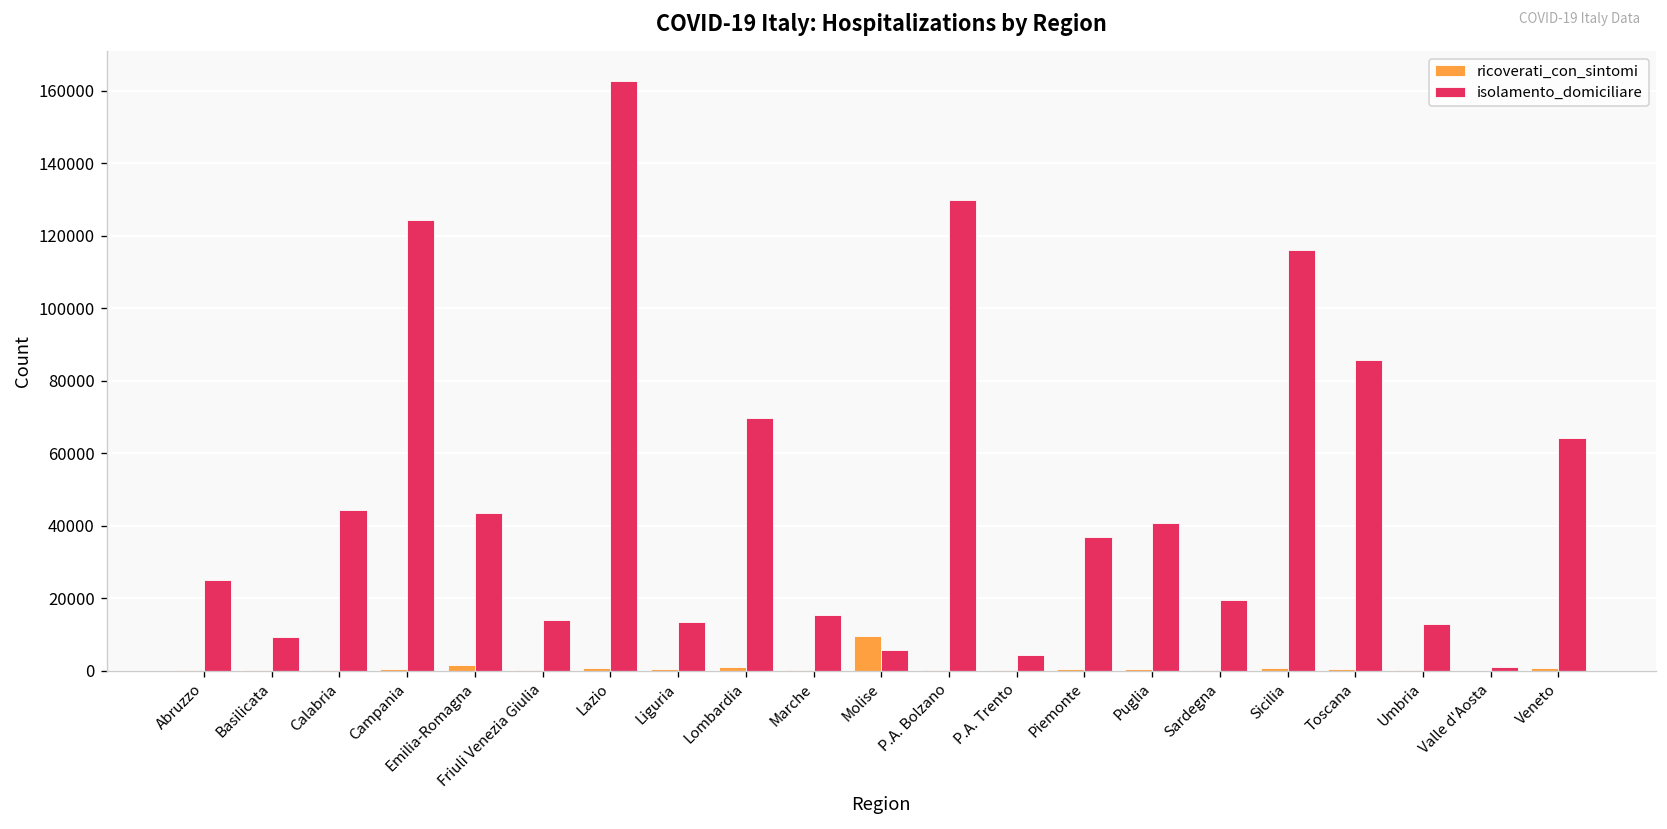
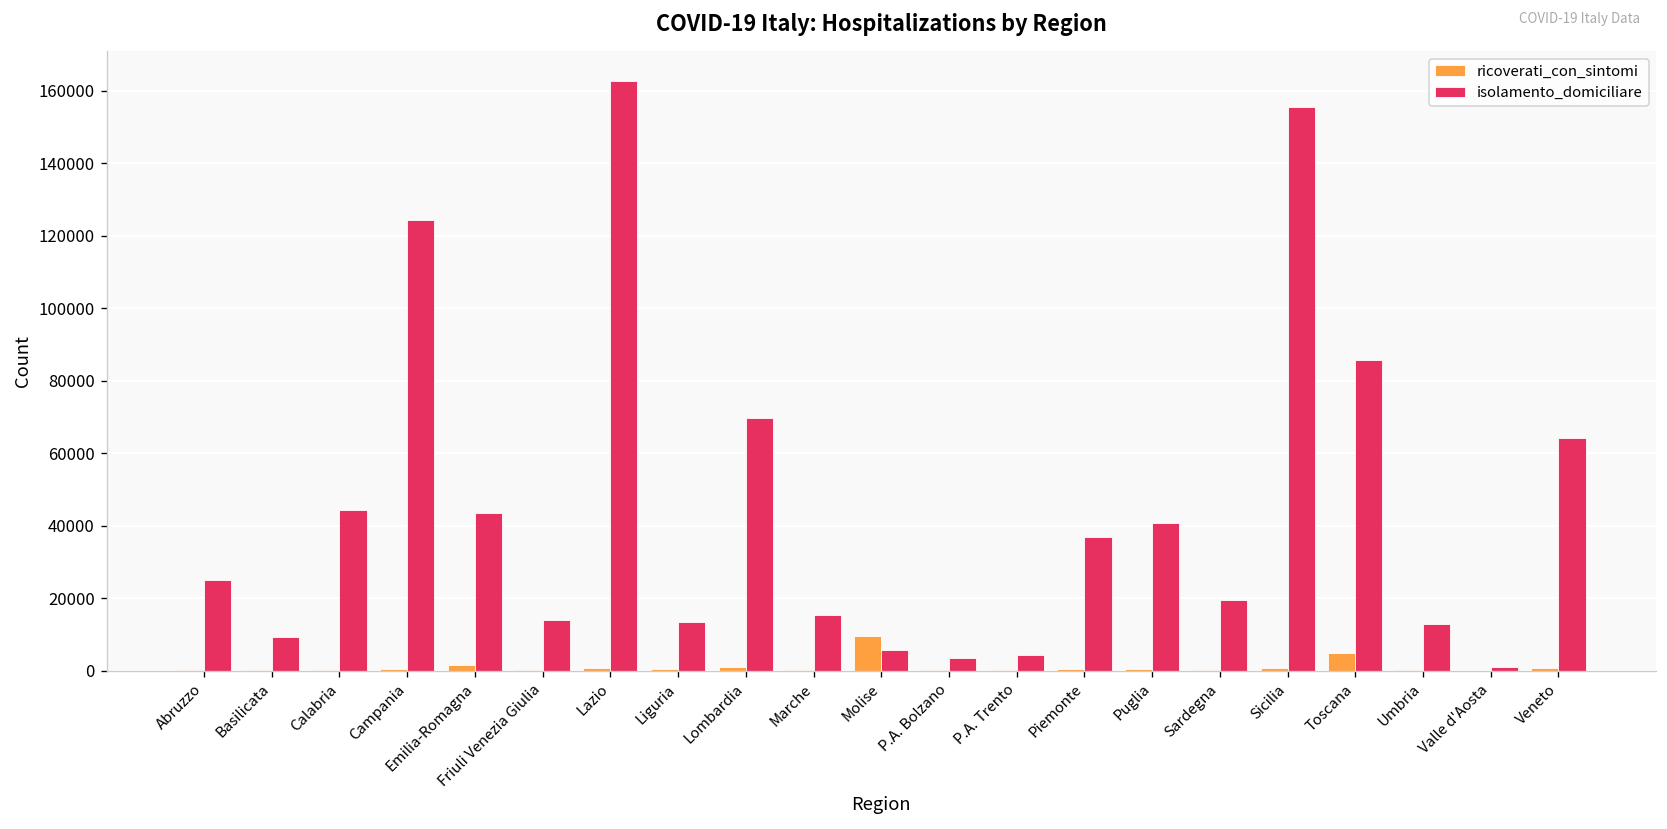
  {
    "ricoverati_con_sintomi": {
      "Emilia-Romagna": 1000,
      "Lazio": 1000,
      "Lombardia": 1000,
      "Molise": 9000,
-     "Toscana": 1000
+     "Toscana": 5000
    },
    "isolamento_domiciliare": {
      "Abruzzo": 25000,
      "Basilicata": 9000,
      "Calabria": 44000,
      "Campania": 124000,
      "Emilia-Romagna": 43000,
      "Friuli Venezia Giulia": 14000,
      "Lazio": 163000,
      "Liguria": 13000,
      "Lombardia": 70000,
      "Marche": 15000,
      "Molise": 6000,
-     "P.A. Bolzano": 130000,
+     "P.A. Bolzano": 3000,
      "P.A. Trento": 4000,
      "Piemonte": 37000,
      "Puglia": 41000,
      "Sardegna": 20000,
-     "Sicilia": 116000,
+     "Sicilia": 155000,
      "Toscana": 86000,
      "Umbria": 13000,
      "Valle d'Aosta": 1000,
      "Veneto": 64000
    }
  }
